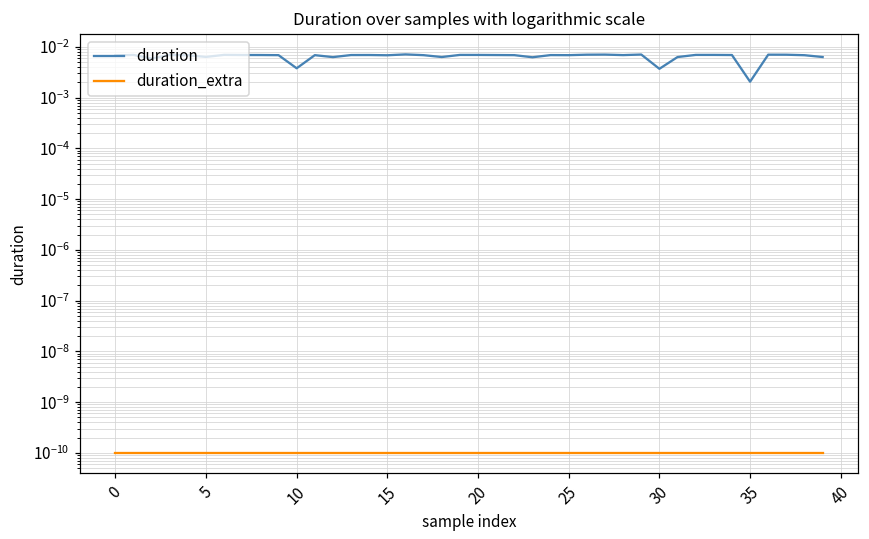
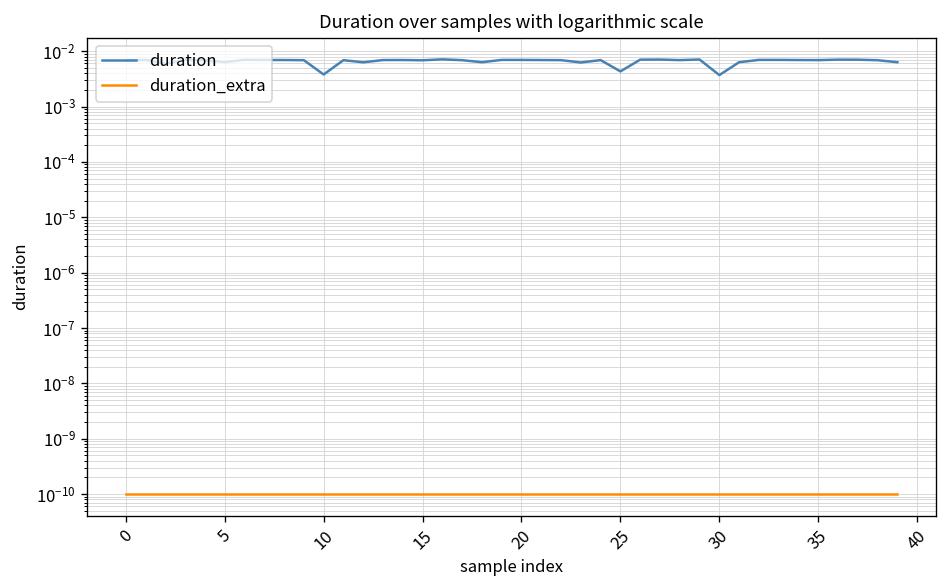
  {
    "duration": {
      "10": 0.004,
      "15": 0.007,
      "20": 0.007,
-     "25": 0.007,
+     "25": 0.004,
      "30": 0.004,
-     "35": 0.002
+     "35": 0.007
    },
    "duration_extra": {
      "0": 0.00000000010,
      "5": 0.00000000010,
      "10": 0.00000000010,
      "15": 0.00000000010,
      "20": 0.00000000010,
      "25": 0.00000000010,
      "30": 0.00000000010,
      "35": 0.00000000010
    }
  }
